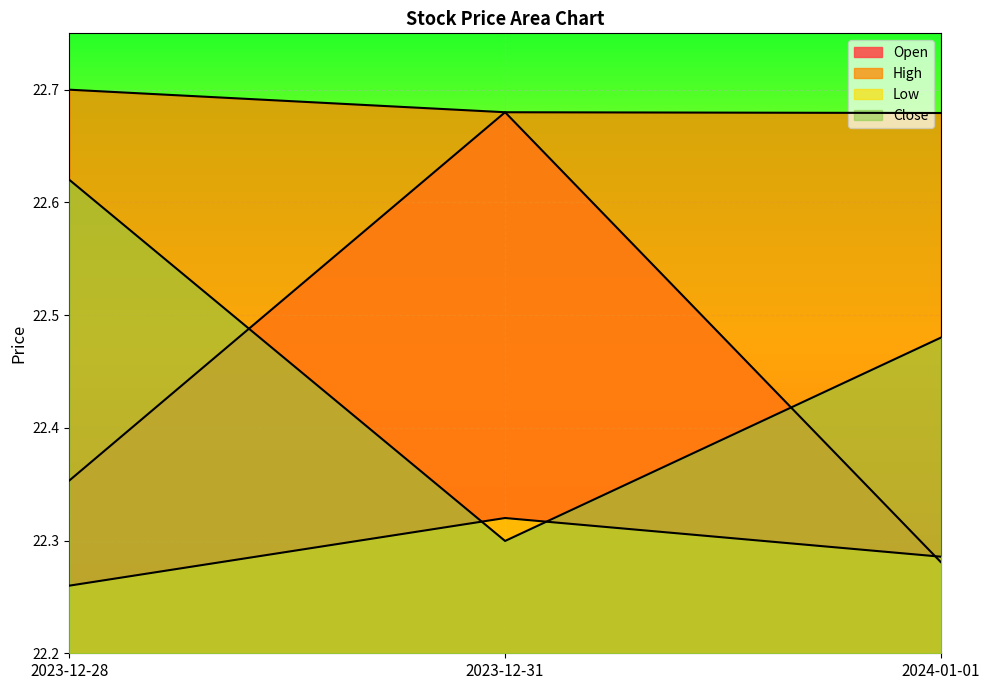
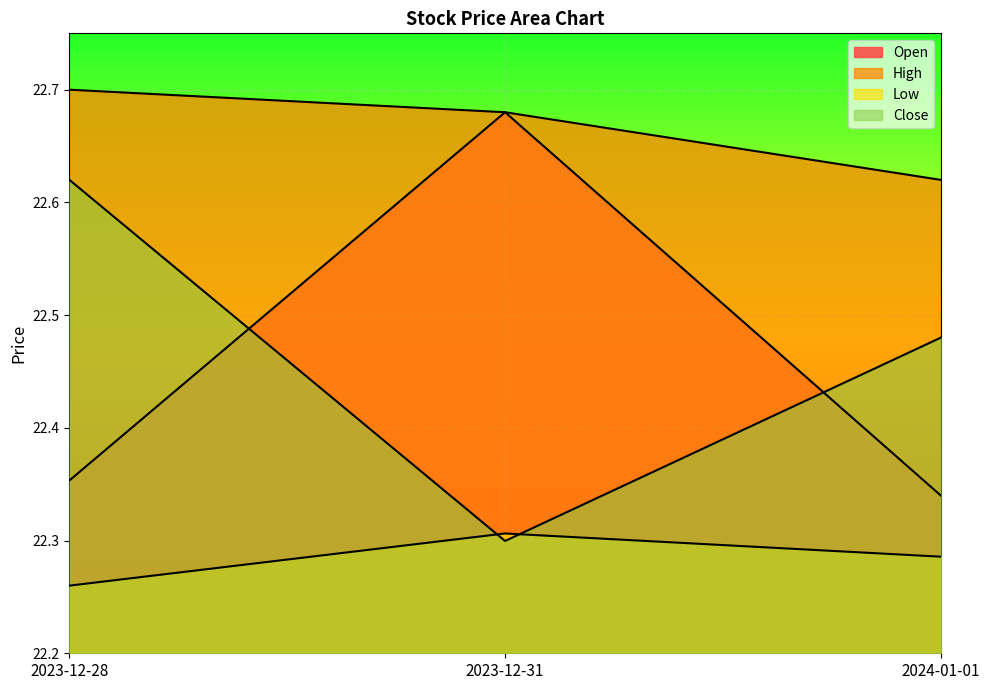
  {
    "Open": {
      "2023-12-28": 22.353,
-     "2024-01-01": 22.281
+     "2024-01-01": 22.340
    },
    "High": {
      "2023-12-28": 22.700,
-     "2024-01-01": 22.679
+     "2024-01-01": 22.620
    },
    "Low": {
      "2023-12-28": 22.260,
-     "2023-12-31": 22.320,
+     "2023-12-31": 22.306,
      "2024-01-01": 22.286
    },
    "Close": {
      "2023-12-28": 22.620,
      "2023-12-31": 22.300,
      "2024-01-01": 22.480
    }
  }
